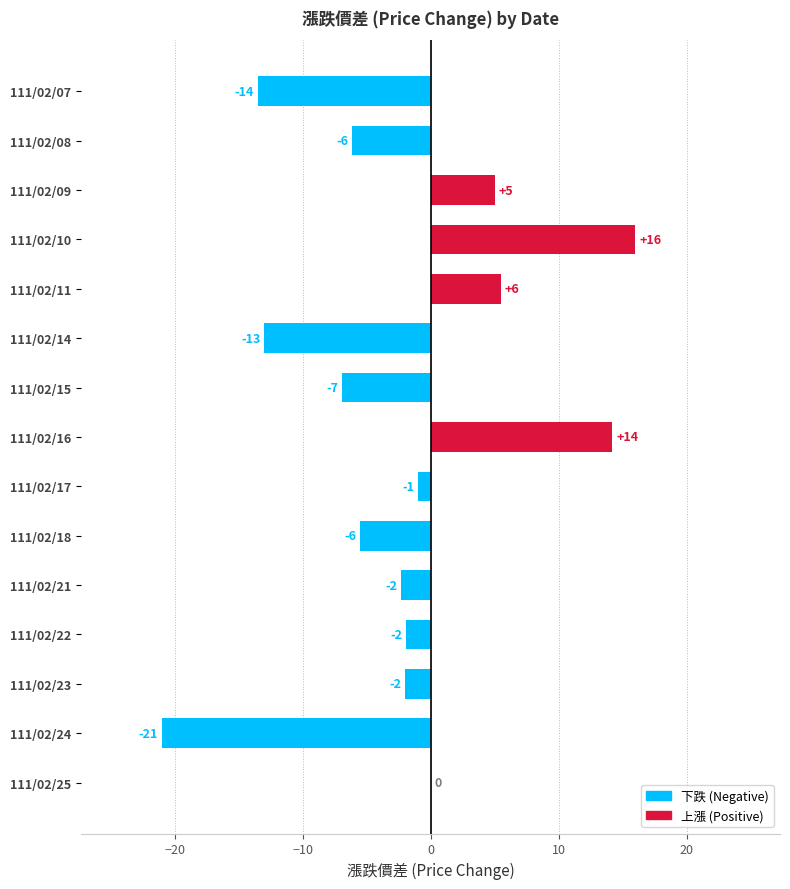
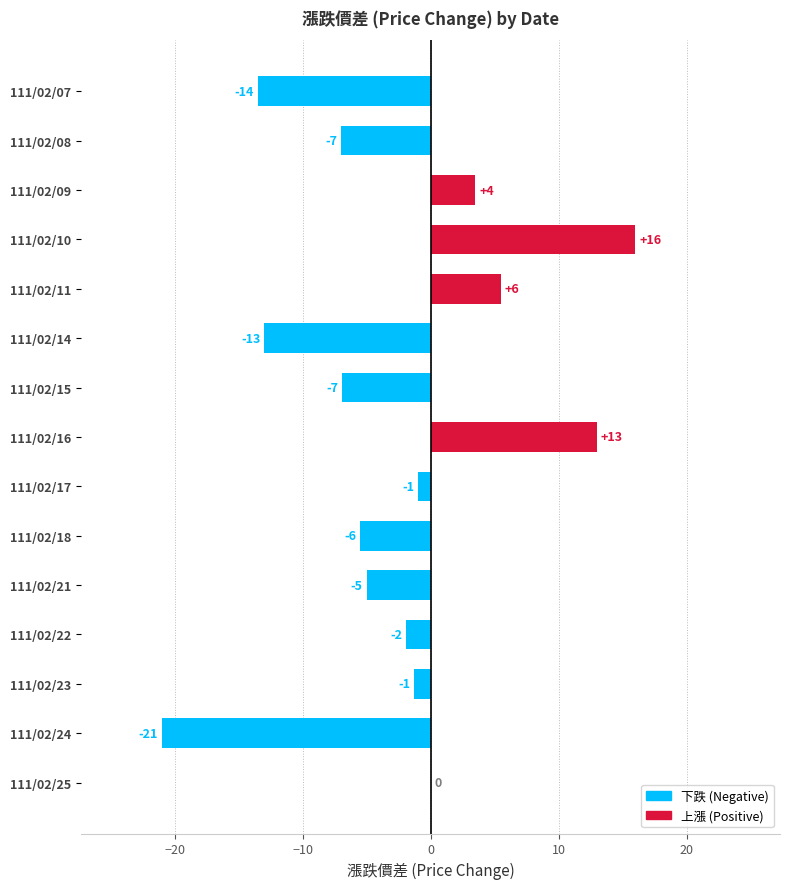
  {
    "111/02/07": "-14",
-   "111/02/08": "-6",
-   "111/02/09": "+5",
+   "111/02/08": "-7",
+   "111/02/09": "+4",
    "111/02/10": "+16",
    "111/02/11": "+6",
    "111/02/14": "-13",
    "111/02/15": "-7",
-   "111/02/16": "+14",
+   "111/02/16": "+13",
    "111/02/17": "-1",
    "111/02/18": "-6",
-   "111/02/21": "-2",
+   "111/02/21": "-5",
    "111/02/22": "-2",
-   "111/02/23": "-2",
+   "111/02/23": "-1",
    "111/02/24": "-21",
    "111/02/25": "0"
  }
